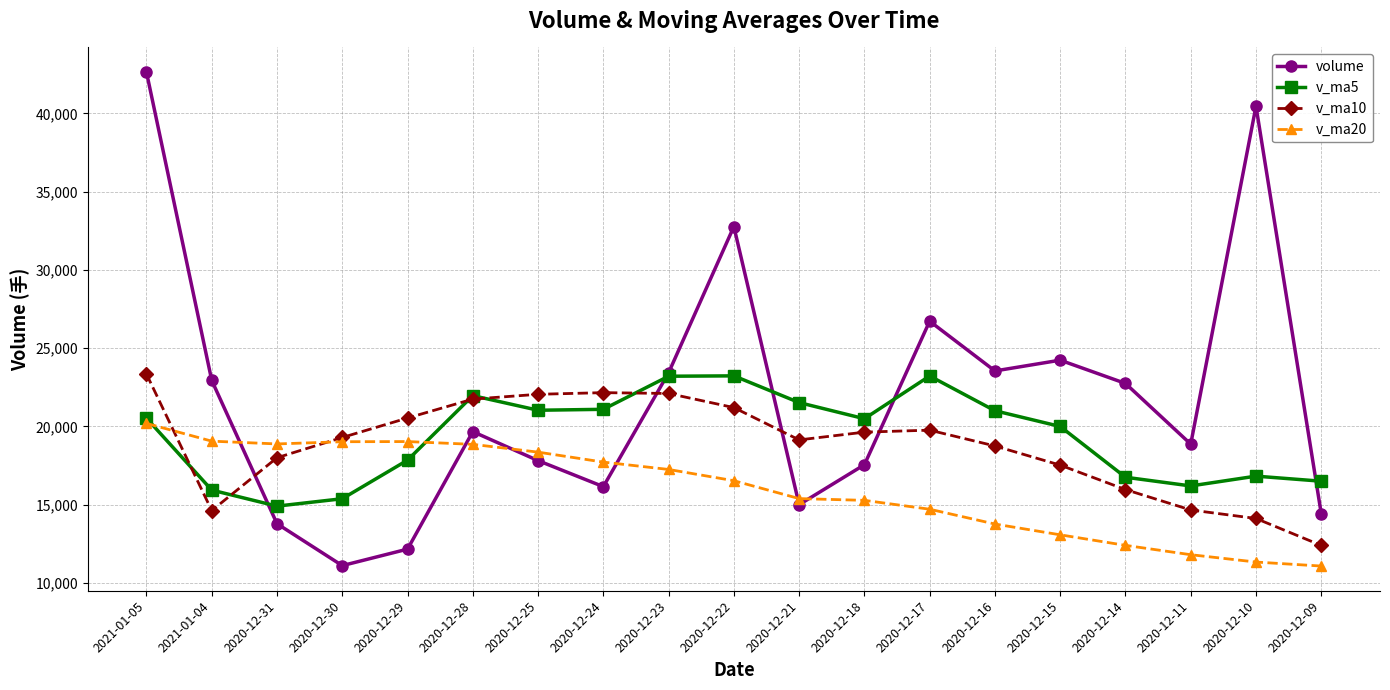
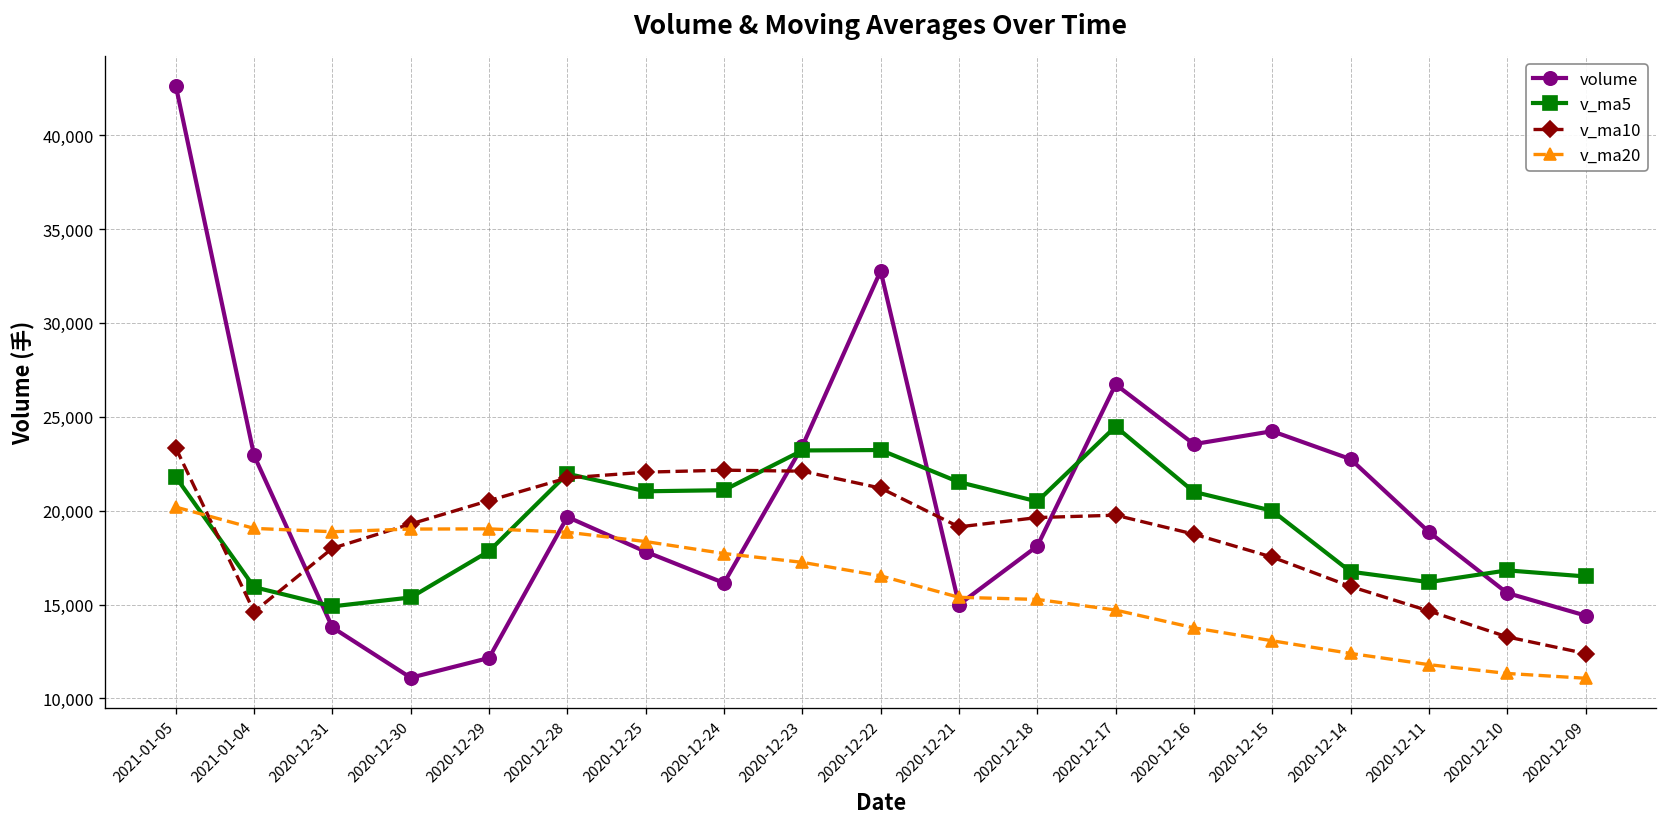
  {
    "volume": {
      "2021-01-05": "42,600",
      "2021-01-04": "22,900",
      "2020-12-31": "13,800",
      "2020-12-30": "11,100",
      "2020-12-29": "12,200",
      "2020-12-28": "19,700",
      "2020-12-25": "17,800",
      "2020-12-24": "16,100",
      "2020-12-23": "23,400",
      "2020-12-22": "32,800",
      "2020-12-21": "15,000",
-     "2020-12-18": "17,600",
+     "2020-12-18": "18,100",
      "2020-12-17": "26,700",
      "2020-12-16": "23,500",
      "2020-12-15": "24,200",
      "2020-12-14": "22,700",
      "2020-12-11": "18,900",
-     "2020-12-10": "40,500",
+     "2020-12-10": "15,600",
      "2020-12-09": "14,400"
    },
    "v_ma5": {
-     "2021-01-05": "20,500",
+     "2021-01-05": "21,800",
      "2021-01-04": "15,900",
      "2020-12-31": "14,900",
      "2020-12-30": "15,400",
      "2020-12-29": "17,800",
      "2020-12-28": "22,000",
      "2020-12-25": "21,000",
      "2020-12-24": "21,100",
      "2020-12-23": "23,200",
      "2020-12-22": "23,200",
      "2020-12-21": "21,500",
      "2020-12-18": "20,500",
-     "2020-12-17": "23,200",
+     "2020-12-17": "24,500",
      "2020-12-16": "21,000",
      "2020-12-15": "20,000",
      "2020-12-14": "16,800",
      "2020-12-11": "16,200",
      "2020-12-10": "16,800",
      "2020-12-09": "16,500"
    },
    "v_ma10": {
      "2021-01-05": "23,300",
      "2021-01-04": "14,600",
      "2020-12-31": "18,000",
      "2020-12-30": "19,300",
      "2020-12-29": "20,500",
      "2020-12-28": "21,700",
      "2020-12-25": "22,100",
      "2020-12-24": "22,200",
      "2020-12-23": "22,100",
      "2020-12-22": "21,200",
      "2020-12-21": "19,100",
      "2020-12-18": "19,600",
      "2020-12-17": "19,800",
      "2020-12-16": "18,700",
      "2020-12-15": "17,500",
      "2020-12-14": "16,000",
      "2020-12-11": "14,700",
-     "2020-12-10": "14,100",
+     "2020-12-10": "13,300",
      "2020-12-09": "12,400"
    },
    "v_ma20": {
      "2021-01-05": "20,200",
      "2021-01-04": "19,100",
      "2020-12-31": "18,900",
      "2020-12-30": "19,000",
      "2020-12-29": "19,000",
      "2020-12-28": "18,900",
      "2020-12-25": "18,400",
      "2020-12-24": "17,700",
      "2020-12-23": "17,200",
      "2020-12-22": "16,500",
      "2020-12-21": "15,400",
      "2020-12-18": "15,300",
      "2020-12-17": "14,700",
      "2020-12-16": "13,800",
      "2020-12-15": "13,100",
      "2020-12-14": "12,400",
      "2020-12-11": "11,800",
      "2020-12-10": "11,300",
      "2020-12-09": "11,100"
    }
  }
